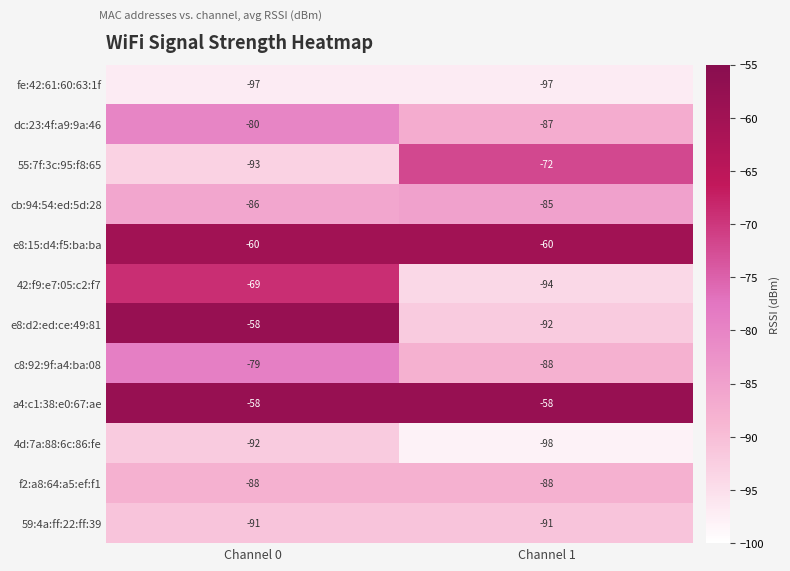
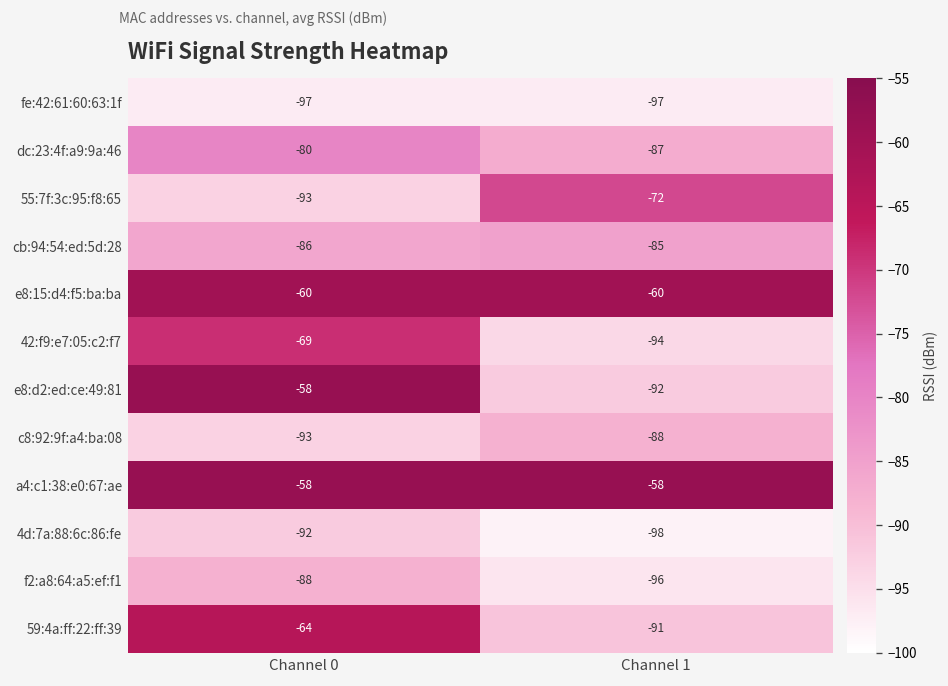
  {
    "fe:42:61:60:63:1f": {
      "Channel 0": -97,
      "Channel 1": -97
    },
    "dc:23:4f:a9:9a:46": {
      "Channel 0": -80,
      "Channel 1": -87
    },
    "55:7f:3c:95:f8:65": {
      "Channel 0": -93,
      "Channel 1": -72
    },
    "cb:94:54:ed:5d:28": {
      "Channel 0": -86,
      "Channel 1": -85
    },
    "e8:15:d4:f5:ba:ba": {
      "Channel 0": -60,
      "Channel 1": -60
    },
    "42:f9:e7:05:c2:f7": {
      "Channel 0": -69,
      "Channel 1": -94
    },
    "e8:d2:ed:ce:49:81": {
      "Channel 0": -58,
      "Channel 1": -92
    },
    "c8:92:9f:a4:ba:08": {
-     "Channel 0": -79,
+     "Channel 0": -93,
      "Channel 1": -88
    },
    "a4:c1:38:e0:67:ae": {
      "Channel 0": -58,
      "Channel 1": -58
    },
    "4d:7a:88:6c:86:fe": {
      "Channel 0": -92,
      "Channel 1": -98
    },
    "f2:a8:64:a5:ef:f1": {
      "Channel 0": -88,
-     "Channel 1": -88
+     "Channel 1": -96
    },
    "59:4a:ff:22:ff:39": {
-     "Channel 0": -91,
+     "Channel 0": -64,
      "Channel 1": -91
    }
  }
